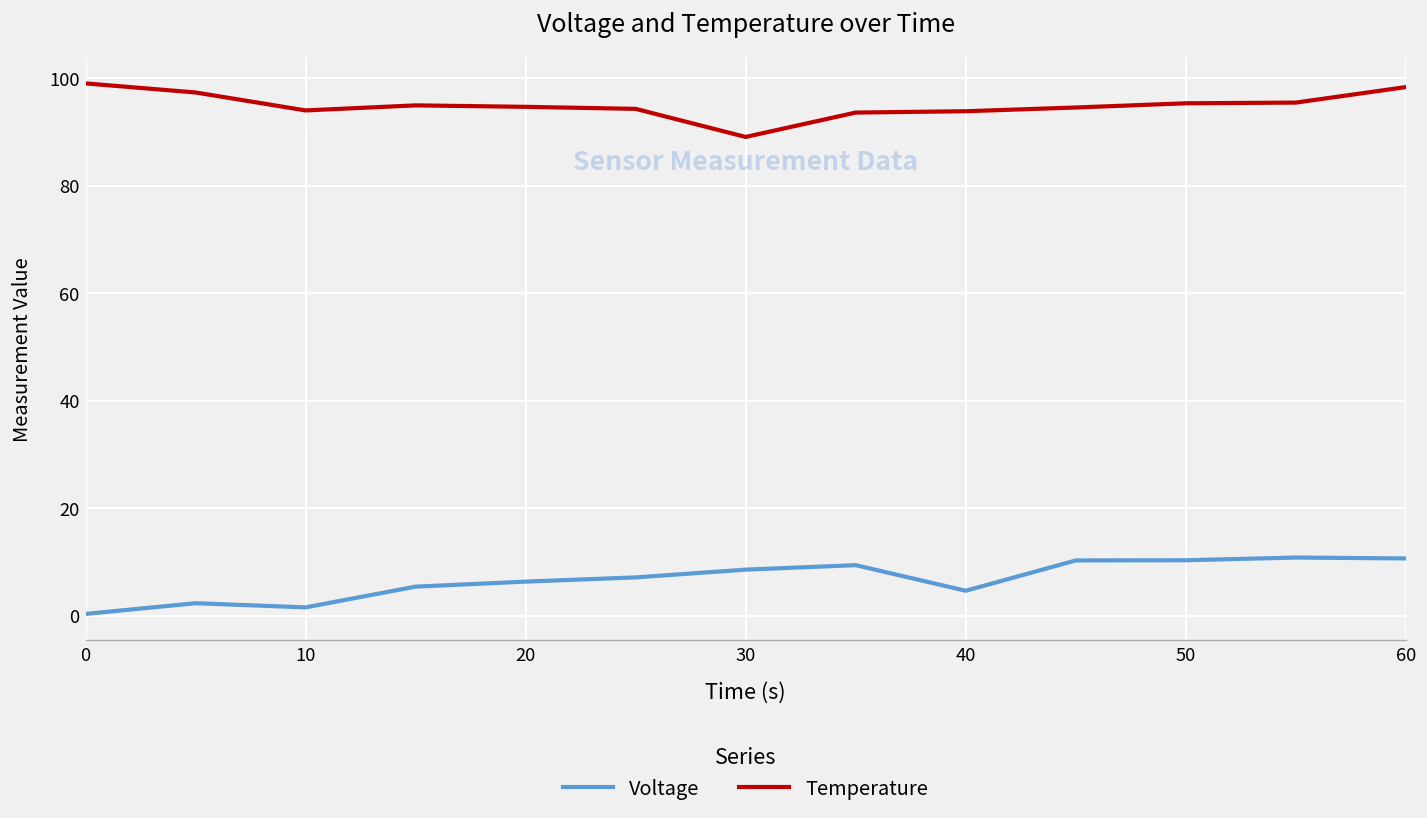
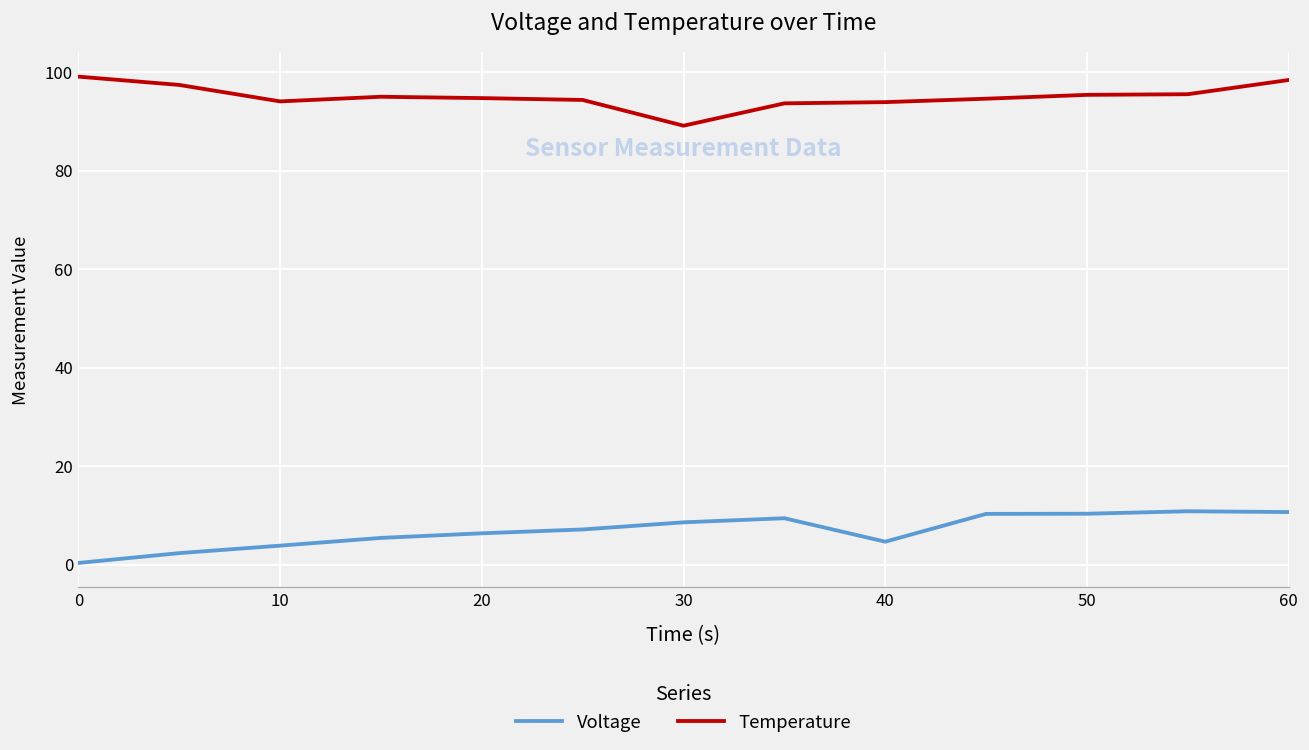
  {
    "Voltage": {
      "0": 0,
-     "10": 2,
+     "10": 4,
      "20": 6,
      "30": 9,
      "40": 5,
      "50": 10,
      "60": 11
    },
    "Temperature": {
      "0": 99,
      "10": 94,
      "20": 95,
      "30": 89,
      "40": 94,
      "50": 95,
      "60": 98
    }
  }
